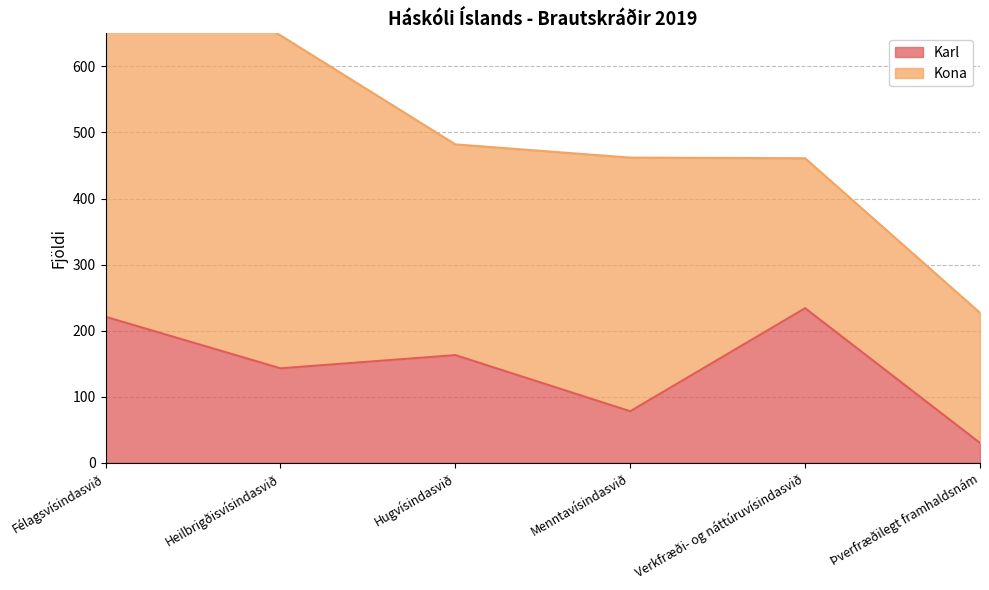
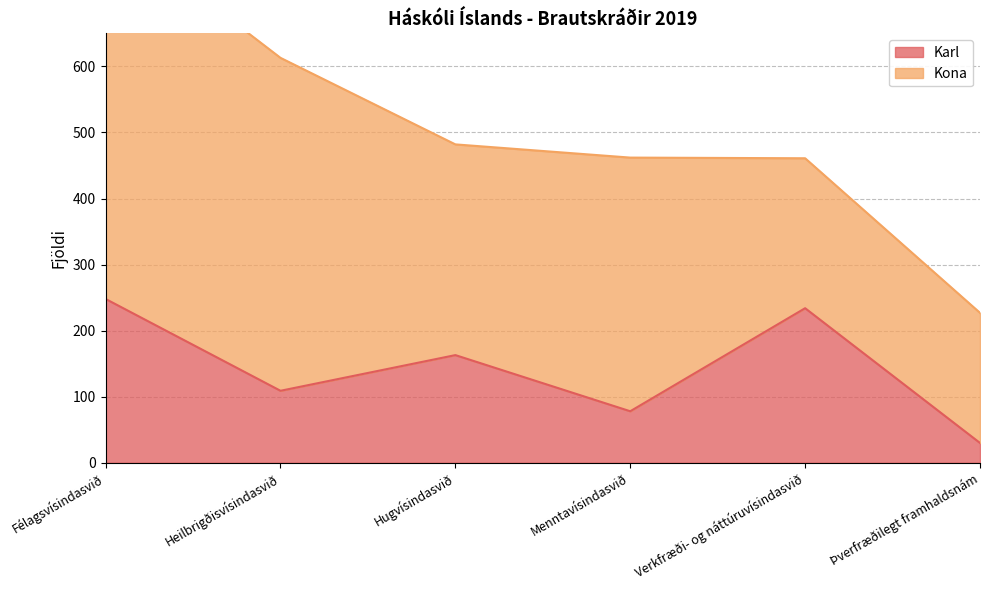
  {
    "Karl": {
-     "Félagsvísindasvið": 220,
-     "Heilbrigðisvísindasvið": 140,
+     "Félagsvísindasvið": 250,
+     "Heilbrigðisvísindasvið": 110,
      "Hugvísindasvið": 160,
      "Menntavísindasvið": 80,
      "Verkfræði- og náttúruvísindasvið": 230,
      "Þverfræðilegt framhaldsnám": 30
    },
    "Kona": {
      "Heilbrigðisvísindasvið": 500,
      "Hugvísindasvið": 320,
      "Menntavísindasvið": 380,
      "Verkfræði- og náttúruvísindasvið": 230,
      "Þverfræðilegt framhaldsnám": 200
    }
  }
